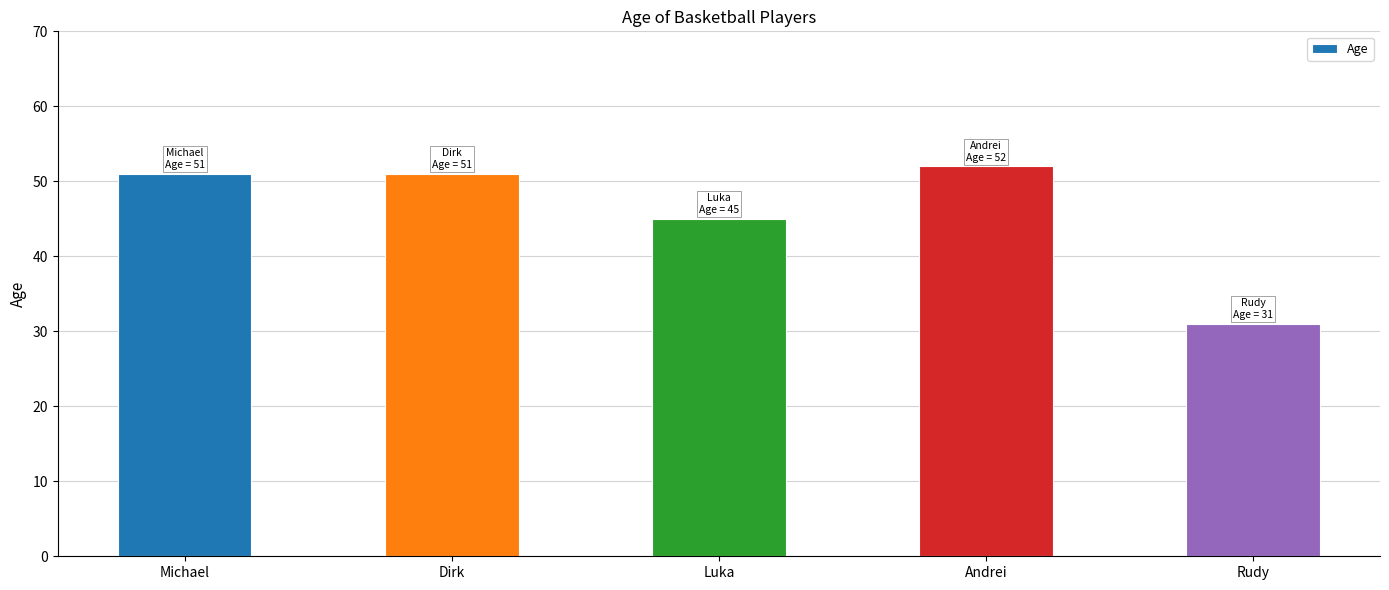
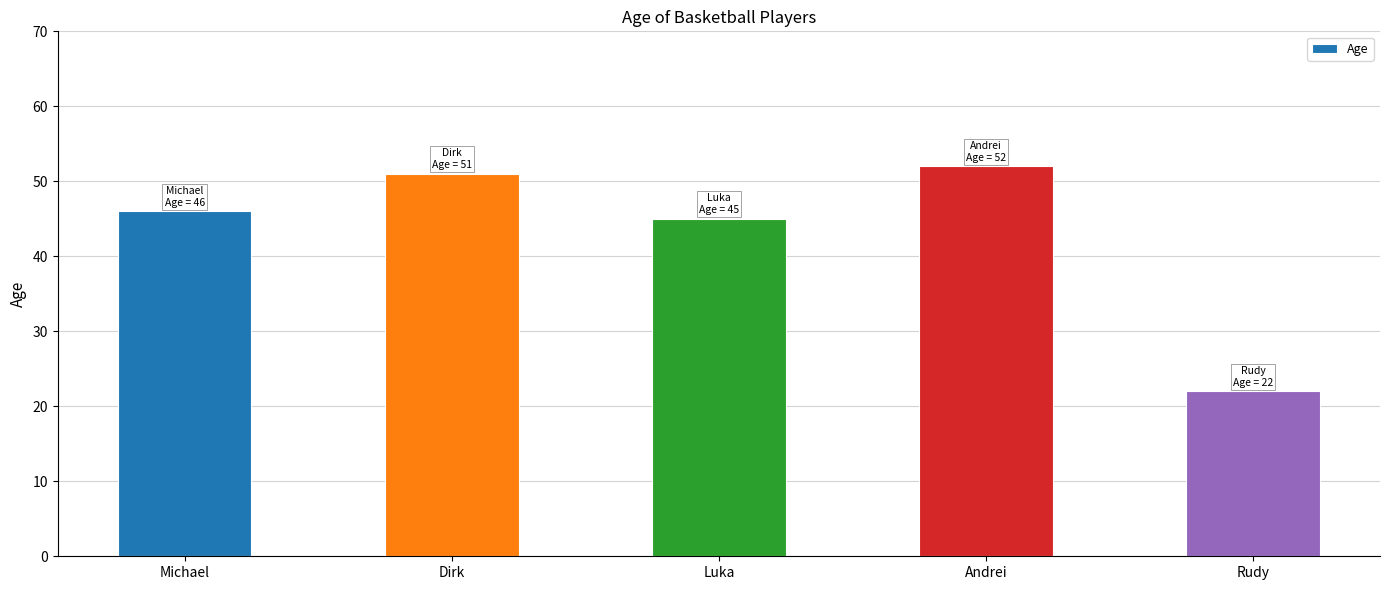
  {
-   "Michael": 51,
-   "Rudy": 31
+   "Michael": 46,
+   "Rudy": 22
  }
